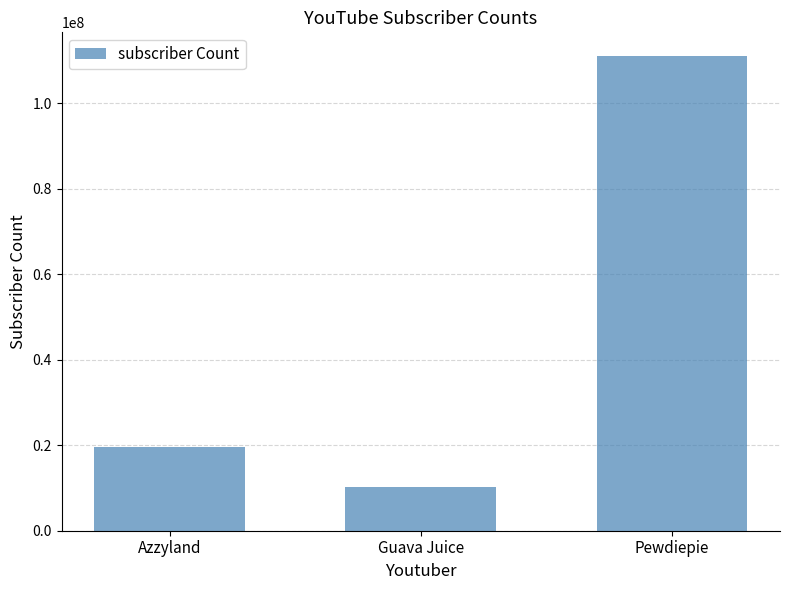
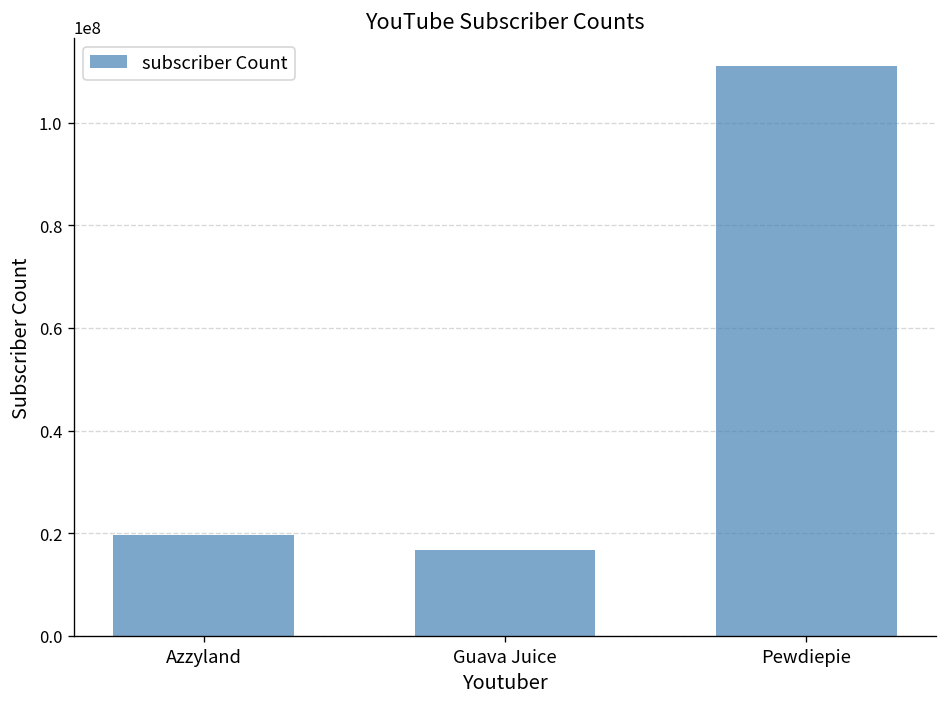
  {
    "Azzyland": 20000000,
-   "Guava Juice": 10000000,
+   "Guava Juice": 17000000,
    "Pewdiepie": 111000000
  }
